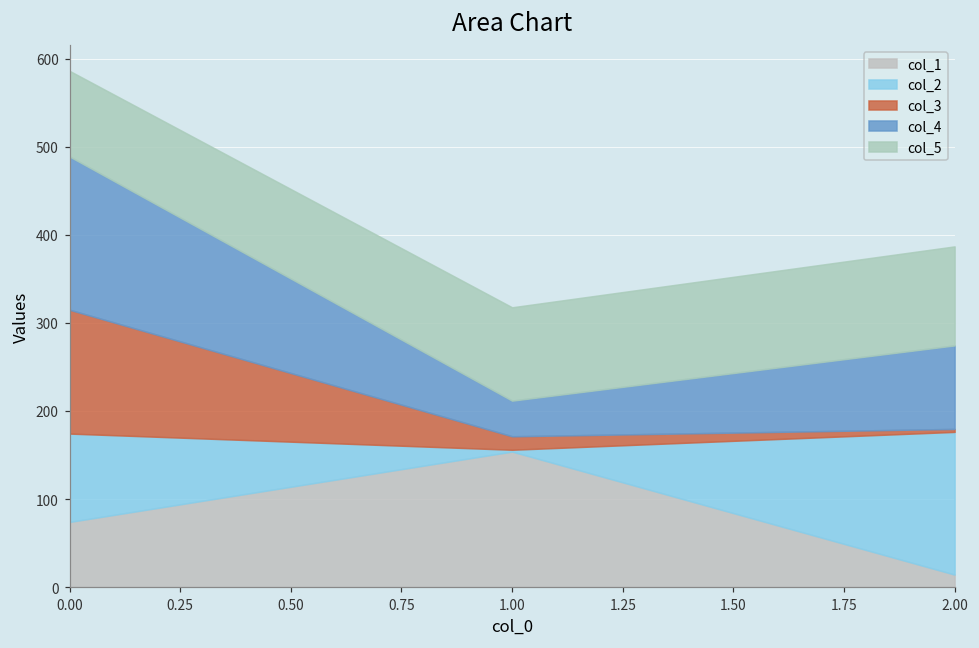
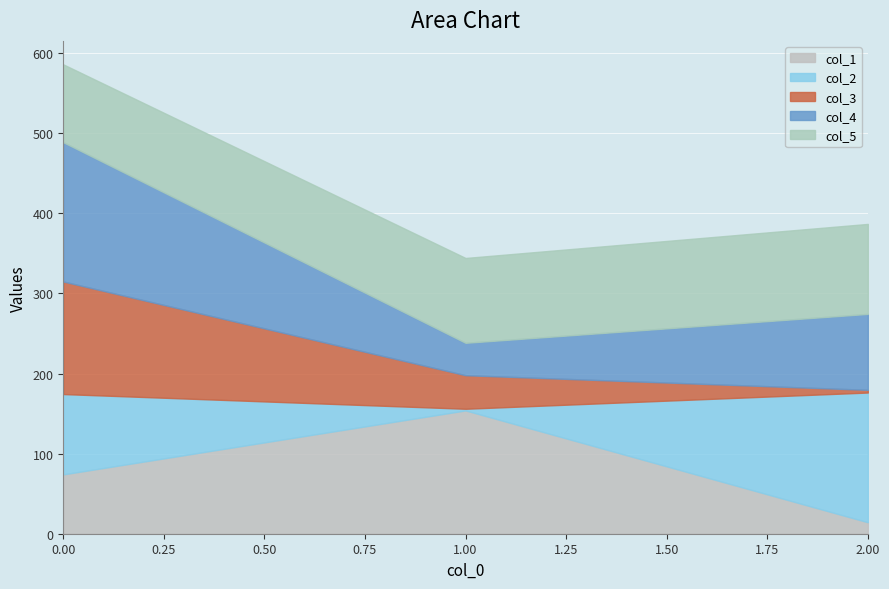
  {
    "col_3": {
      "0.00": 140,
-     "1.00": 20,
+     "1.00": 40,
      "2.00": 0
    },
    "col_4": {
      "0.00": 170,
      "1.00": 40,
      "2.00": 90
    }
  }
